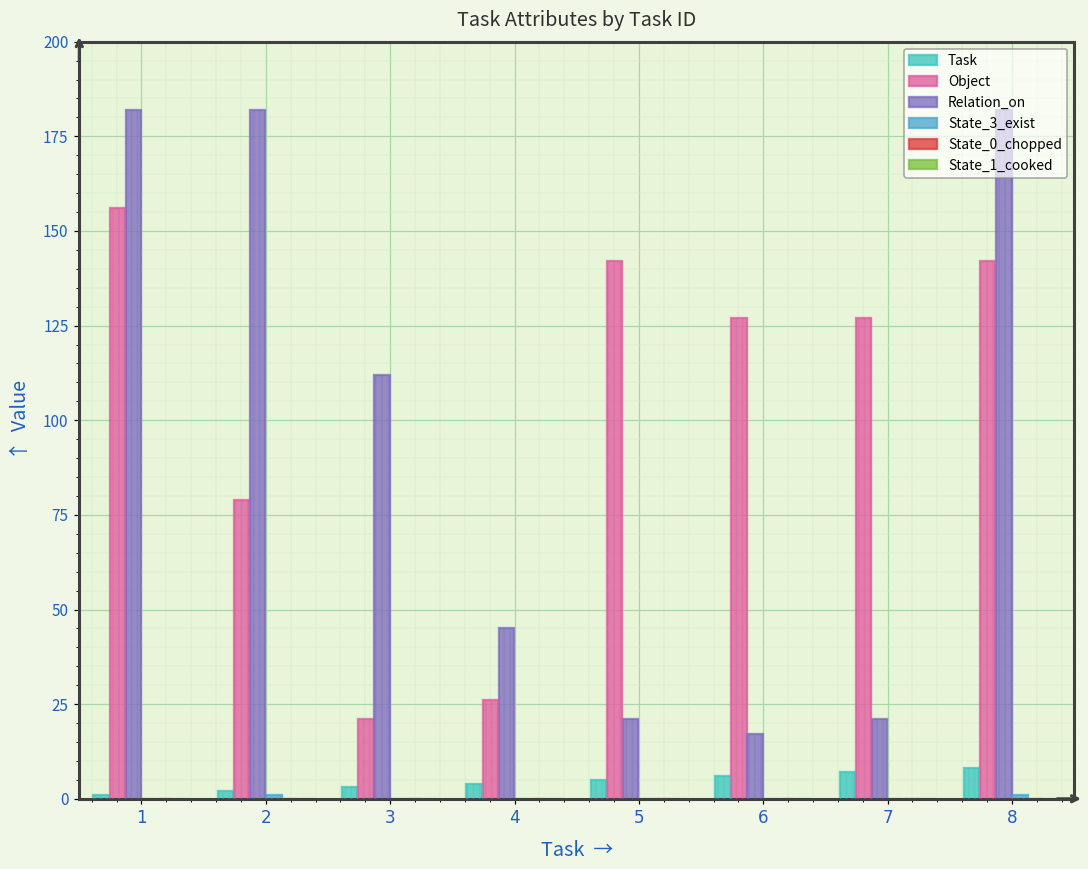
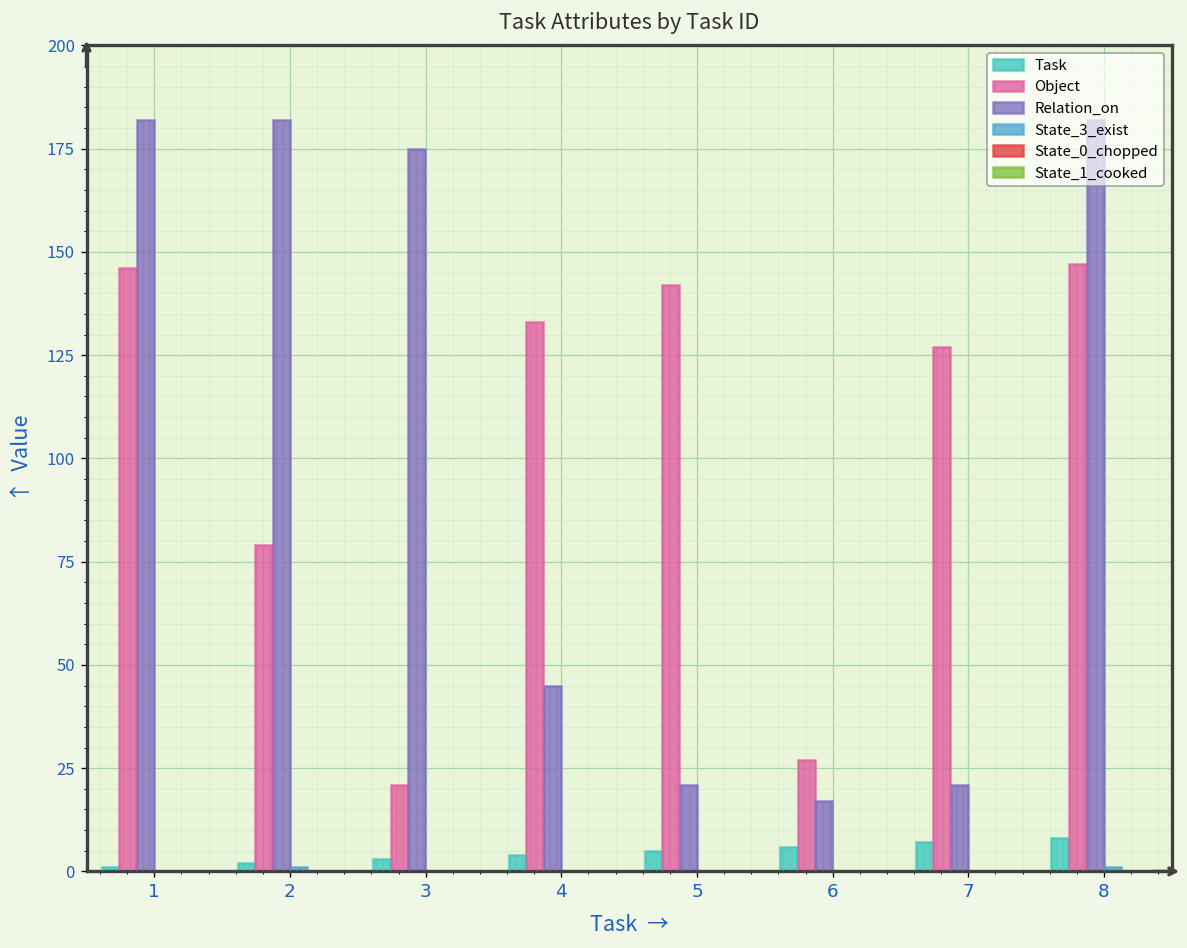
  {
    "Object": {
-     "1": 156,
+     "1": 146,
      "2": 79,
      "3": 21,
-     "4": 26,
+     "4": 133,
      "5": 142,
-     "6": 127,
+     "6": 27,
      "7": 127,
-     "8": 142
+     "8": 147
    },
    "Relation_on": {
      "1": 182,
      "2": 182,
-     "3": 112,
+     "3": 175,
      "4": 45,
      "5": 21,
      "6": 17,
      "7": 21
    },
    "State_0_chopped": {
      "1": 0,
      "2": 0,
      "3": 0,
      "4": 0,
      "5": 0,
      "6": 0,
      "7": 0,
      "8": 0
    },
    "State_1_cooked": {
      "1": 0,
      "2": 0,
      "3": 0,
      "4": 0,
      "5": 0,
      "6": 0,
      "7": 0,
      "8": 0
    }
  }
